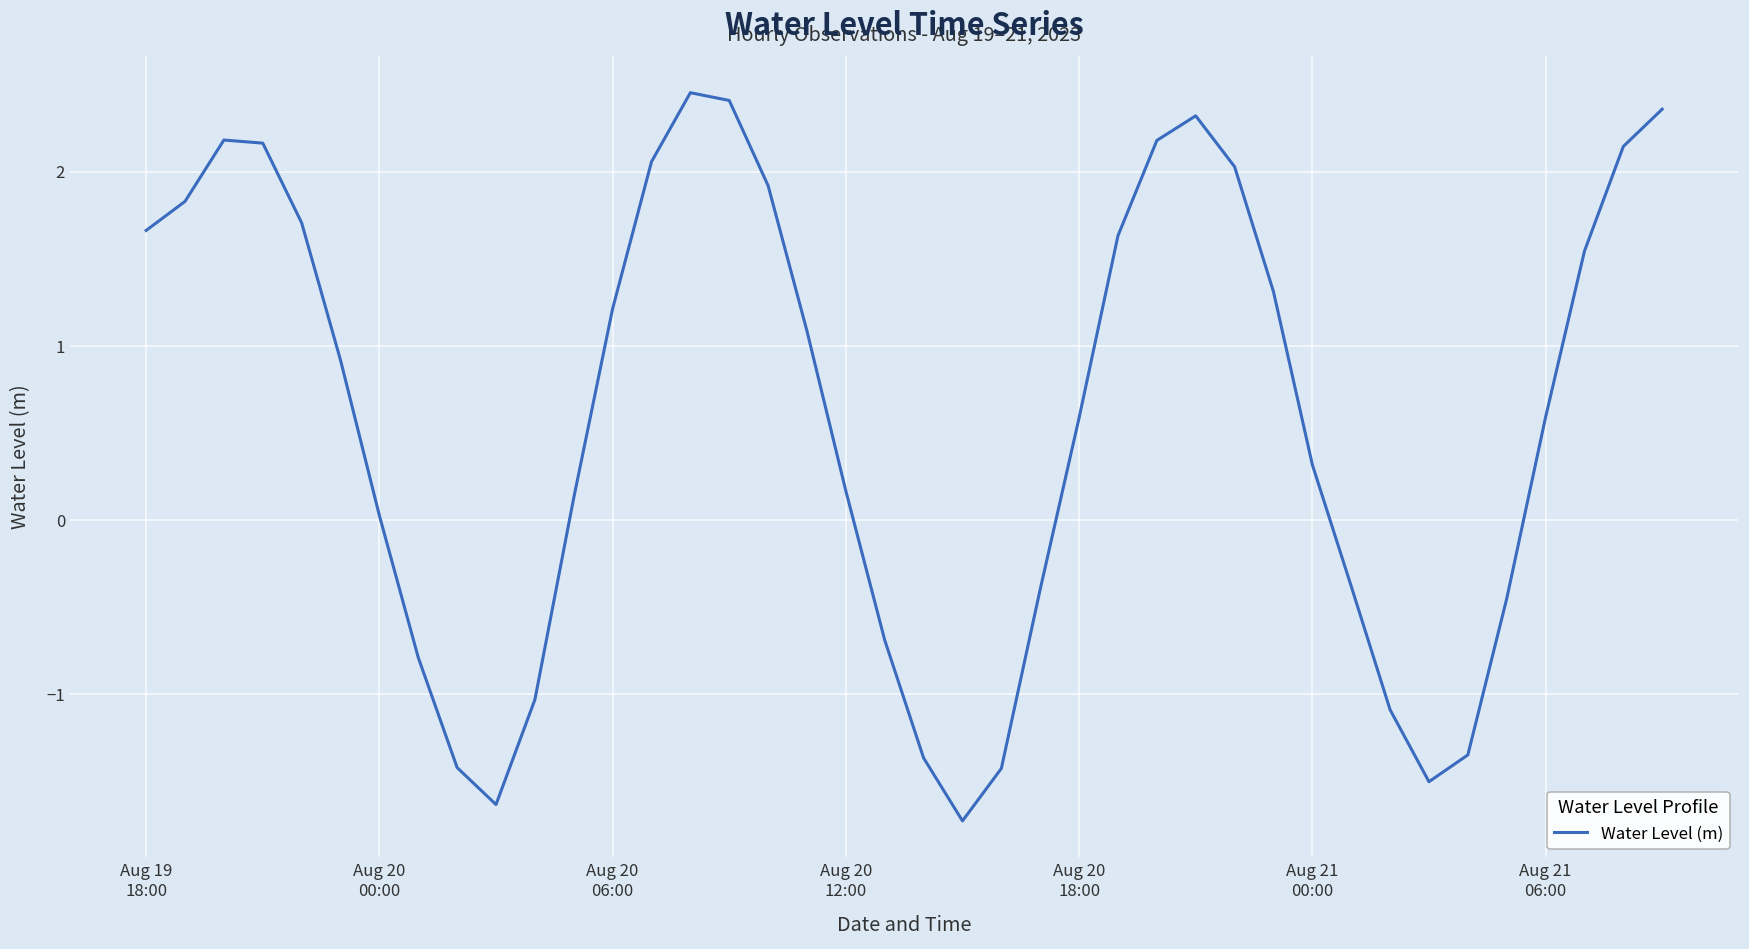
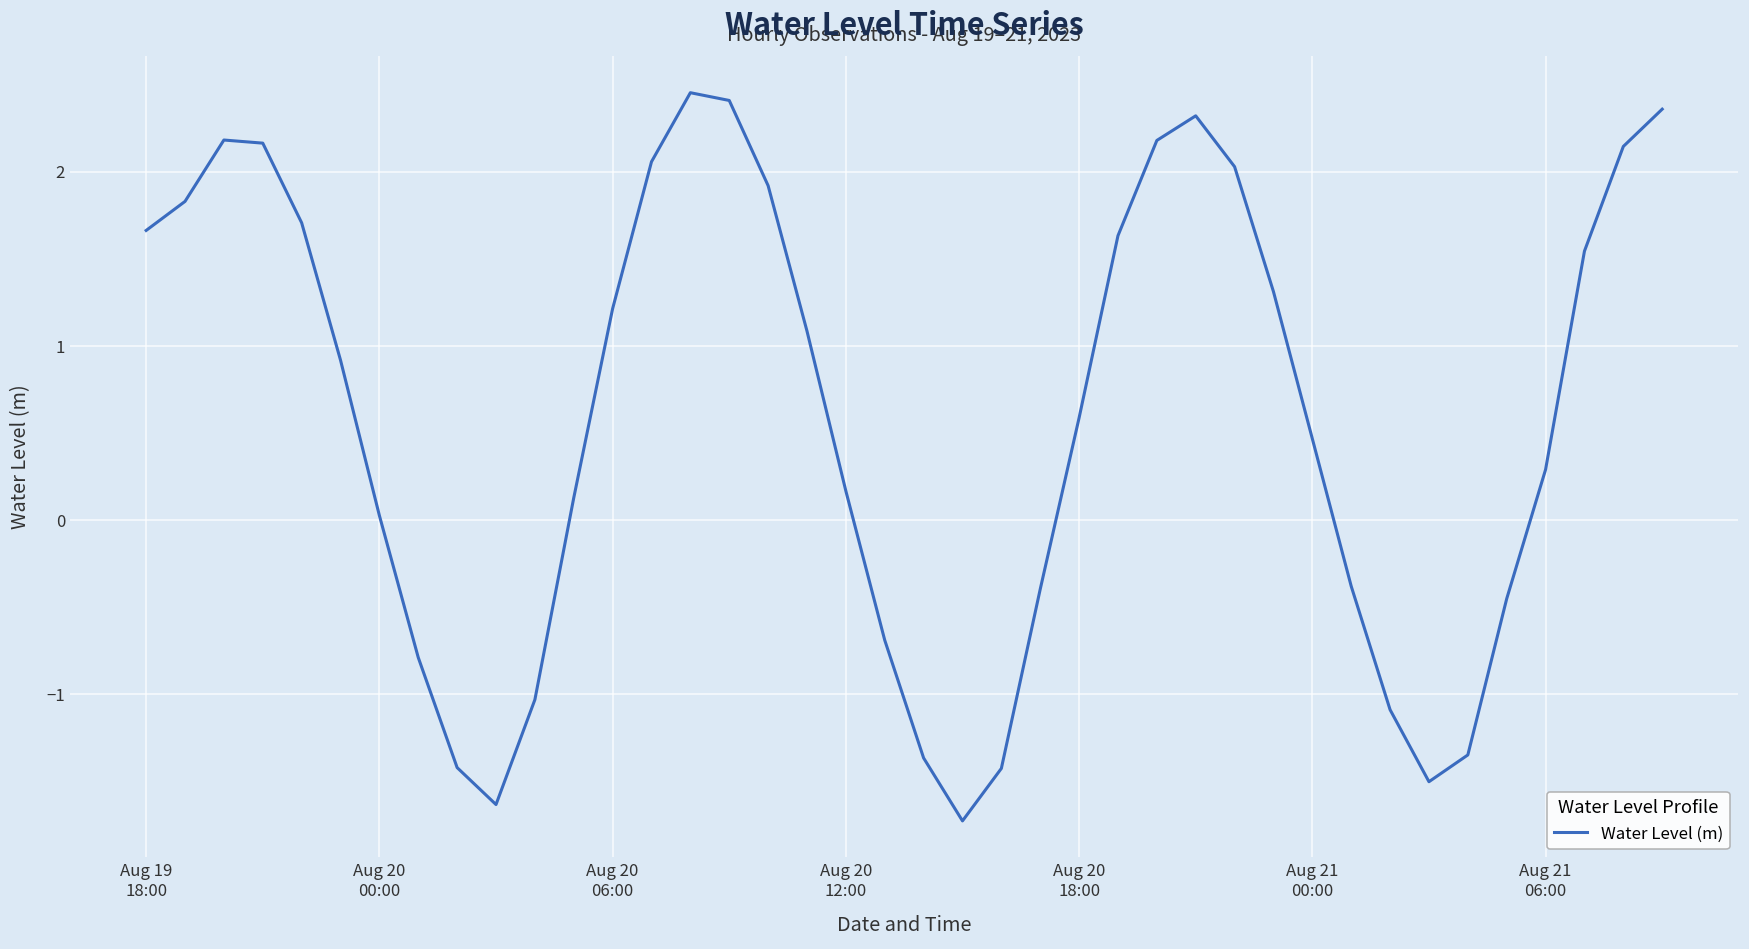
  {
    "Aug 19 18:00": 1.66,
    "Aug 20 00:00": 0.03,
    "Aug 20 06:00": 1.21,
    "Aug 20 12:00": 0.17,
    "Aug 20 18:00": 0.59,
-   "Aug 21 00:00": 0.32,
-   "Aug 21 06:00": 0.59
+   "Aug 21 00:00": 0.47,
+   "Aug 21 06:00": 0.29
  }
